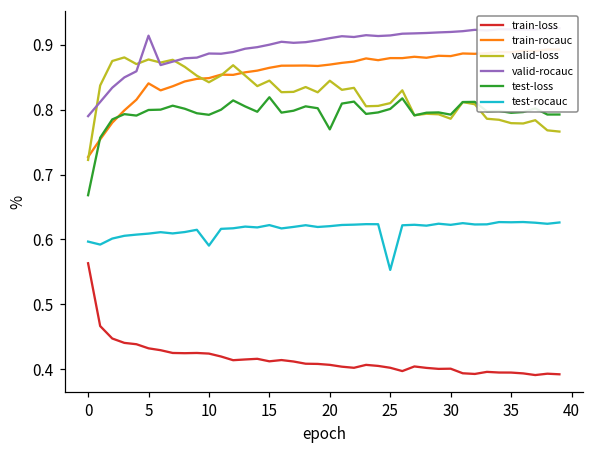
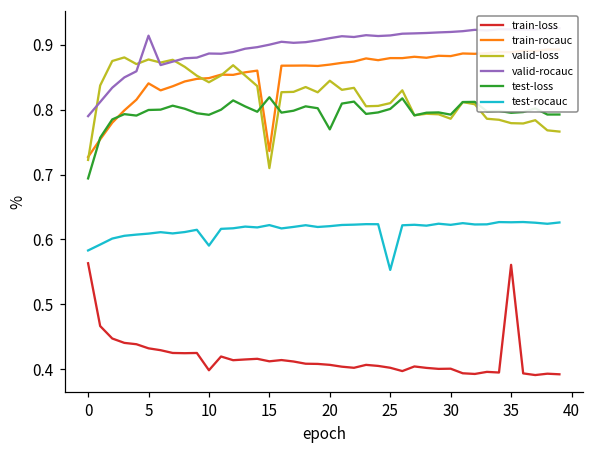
  {
    "train-loss": {
      "0": 0.56,
      "5": 0.43,
-     "10": 0.42,
+     "10": 0.40,
      "15": 0.41,
      "20": 0.41,
      "25": 0.40,
      "30": 0.40,
-     "35": 0.39
+     "35": 0.56
    },
    "train-rocauc": {
      "0": 0.73,
      "5": 0.84,
      "10": 0.85,
-     "15": 0.86,
+     "15": 0.74,
      "20": 0.87,
      "25": 0.88,
      "30": 0.88
    },
    "valid-loss": {
      "0": 0.72,
      "5": 0.88,
      "10": 0.84,
-     "15": 0.84,
+     "15": 0.71,
      "20": 0.84,
      "25": 0.81,
      "30": 0.79,
      "35": 0.78
    },
    "valid-rocauc": {
      "0": 0.79,
      "5": 0.91,
      "10": 0.89,
      "15": 0.90,
      "20": 0.91,
      "25": 0.91,
      "30": 0.92
    },
    "test-loss": {
-     "0": 0.67,
+     "0": 0.69,
      "5": 0.80,
      "10": 0.79,
      "15": 0.82,
      "20": 0.77,
      "25": 0.80,
      "30": 0.79
    },
    "test-rocauc": {
-     "0": 0.60,
+     "0": 0.58,
      "5": 0.61,
      "10": 0.59,
      "15": 0.62,
      "20": 0.62,
      "25": 0.55,
      "30": 0.62,
      "35": 0.63
    }
  }
